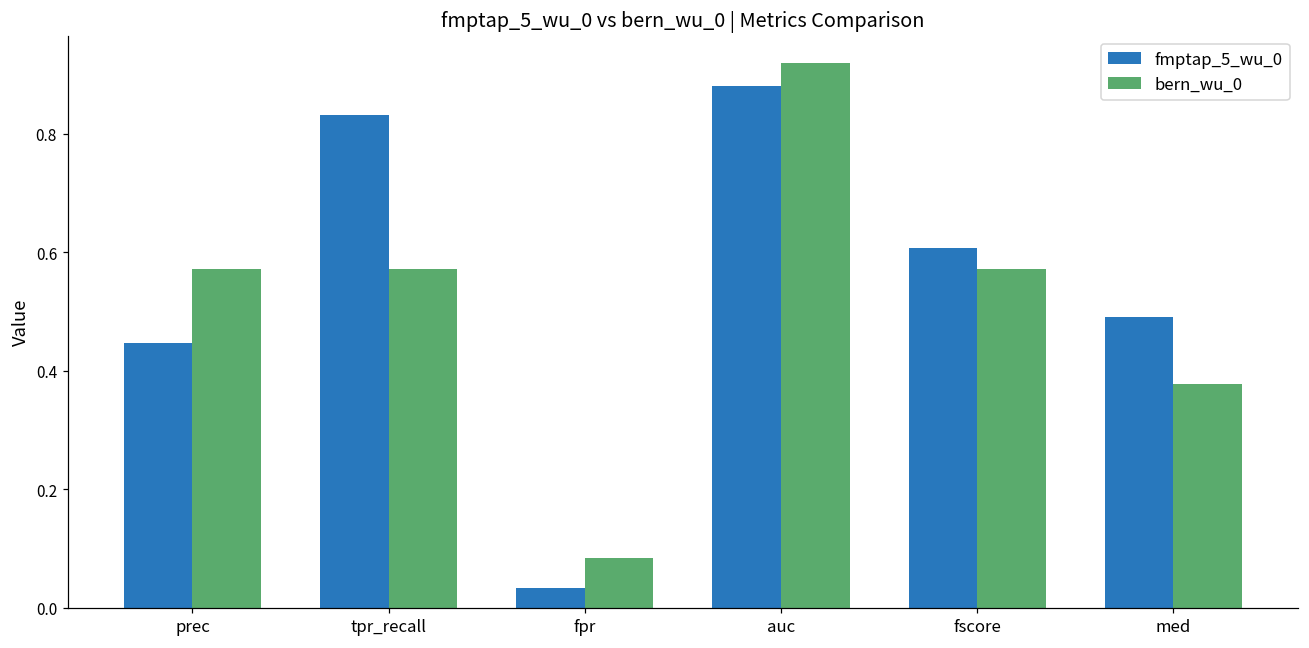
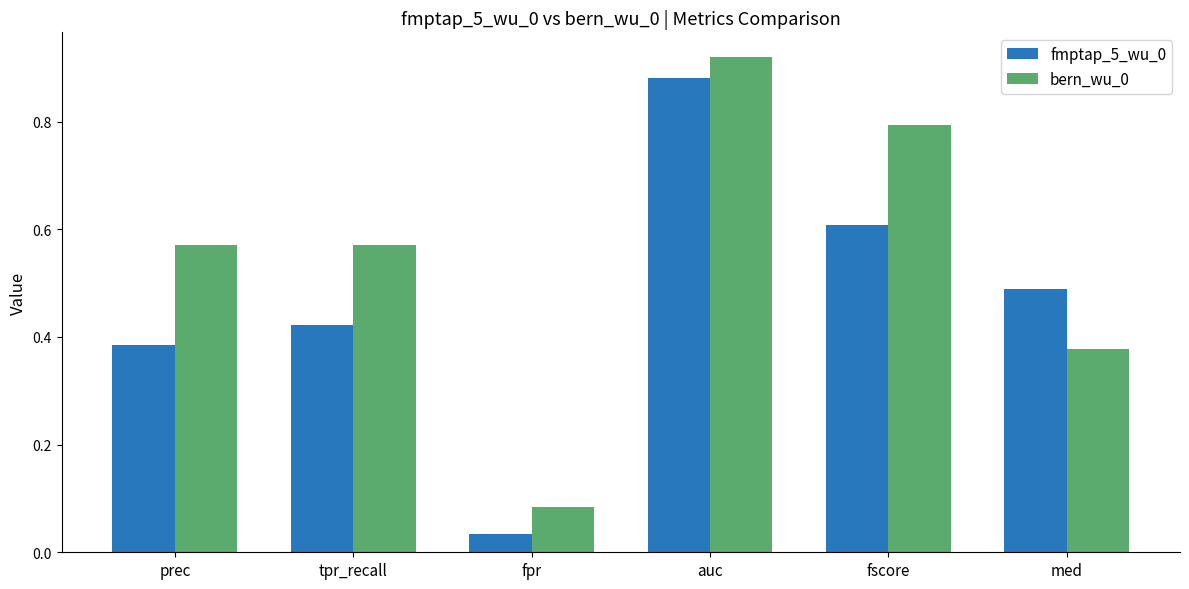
  {
    "fmptap_5_wu_0": {
-     "prec": 0.45,
-     "tpr_recall": 0.83,
+     "prec": 0.39,
+     "tpr_recall": 0.42,
      "fpr": 0.03,
      "auc": 0.88,
      "fscore": 0.61,
      "med": 0.49
    },
    "bern_wu_0": {
      "prec": 0.57,
      "tpr_recall": 0.57,
      "fpr": 0.08,
      "auc": 0.92,
-     "fscore": 0.57,
+     "fscore": 0.79,
      "med": 0.38
    }
  }
